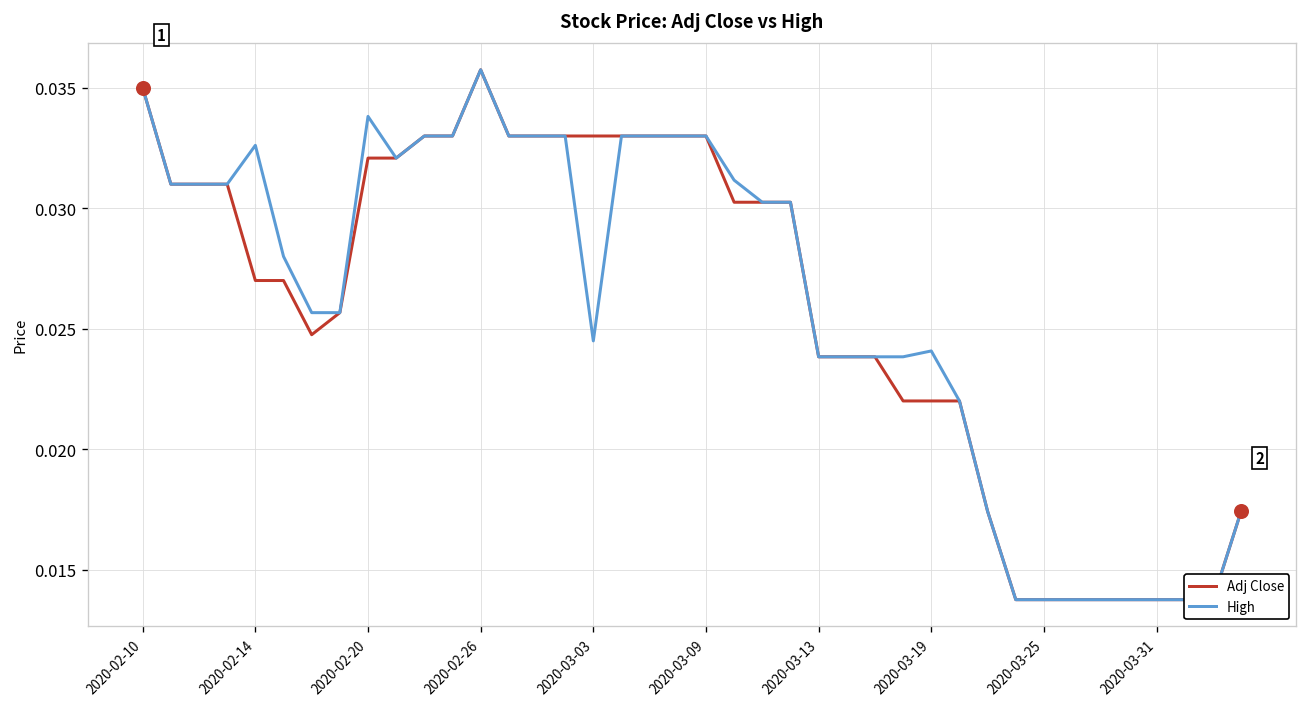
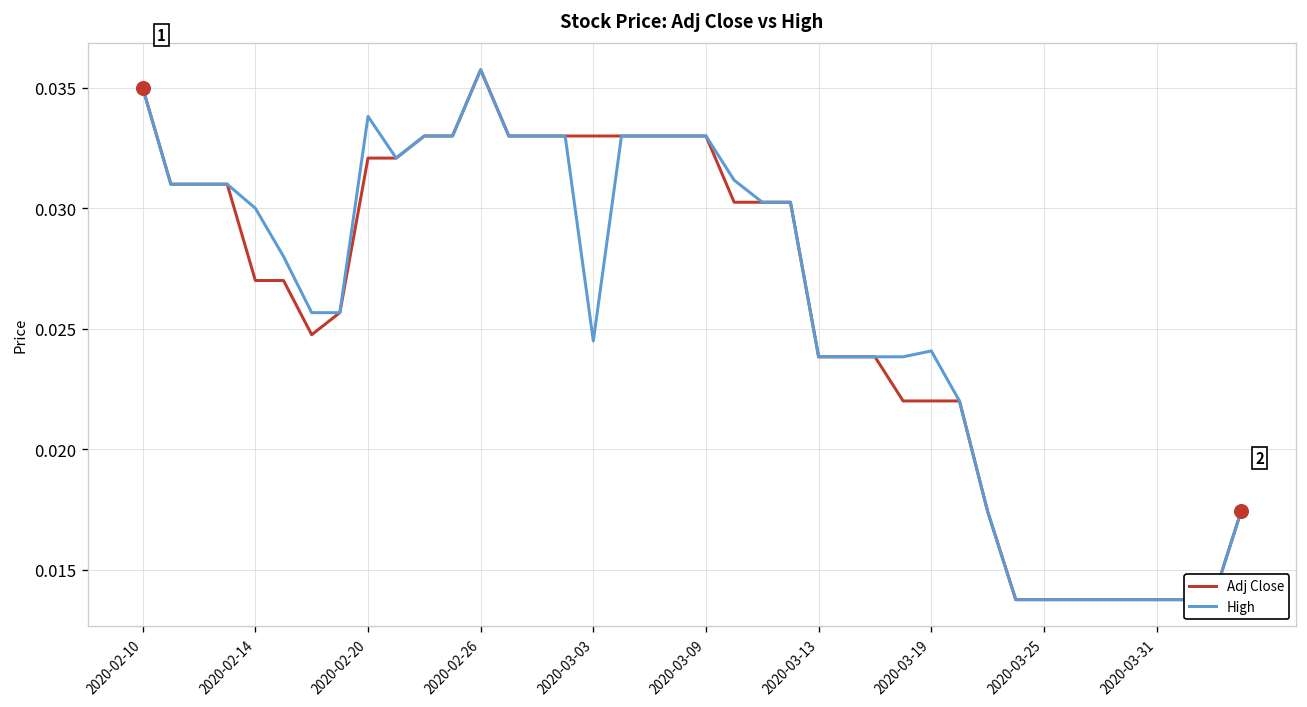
  {
    "High": {
-     "2020-02-14": 0.0326,
+     "2020-02-14": 0.0300,
      "2020-02-20": 0.0338,
      "2020-03-03": 0.0245,
      "2020-03-19": 0.0241
    }
  }
